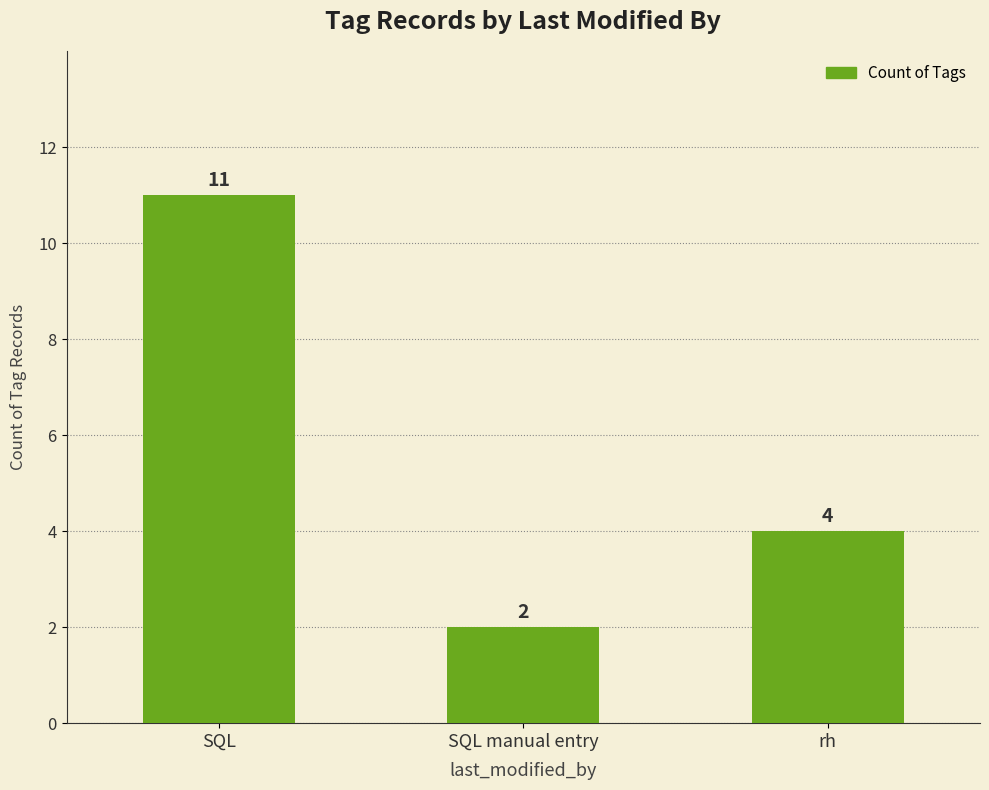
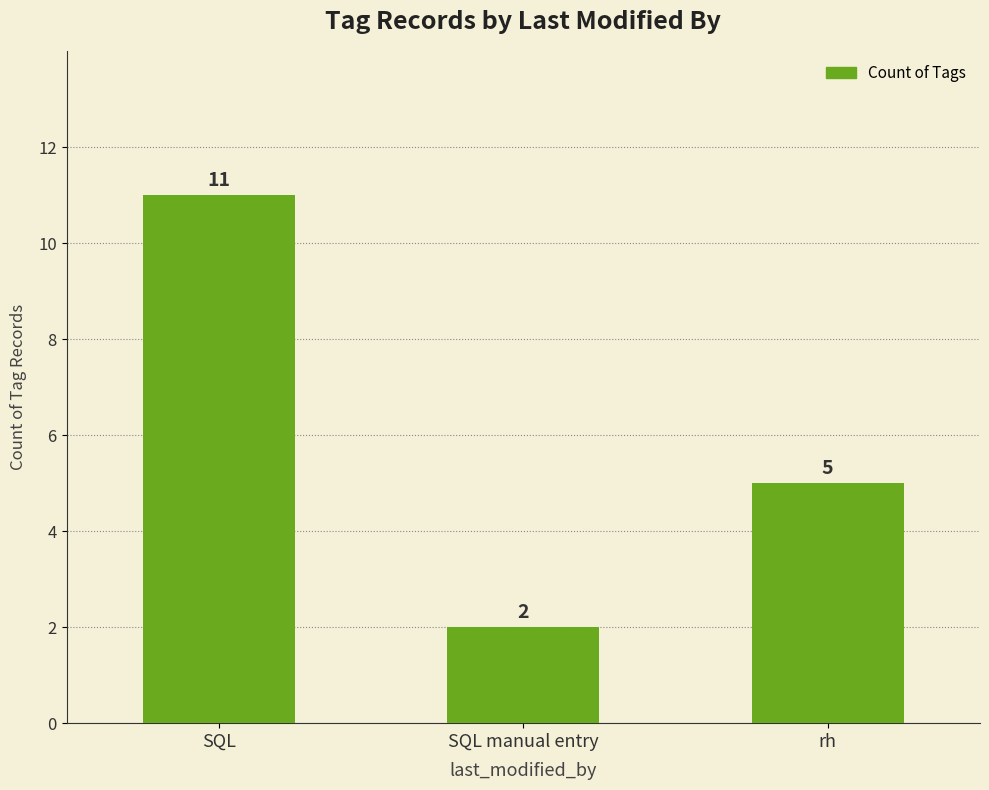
  {
    "SQL": 11,
    "SQL manual entry": 2,
-   "rh": 4
+   "rh": 5
  }
